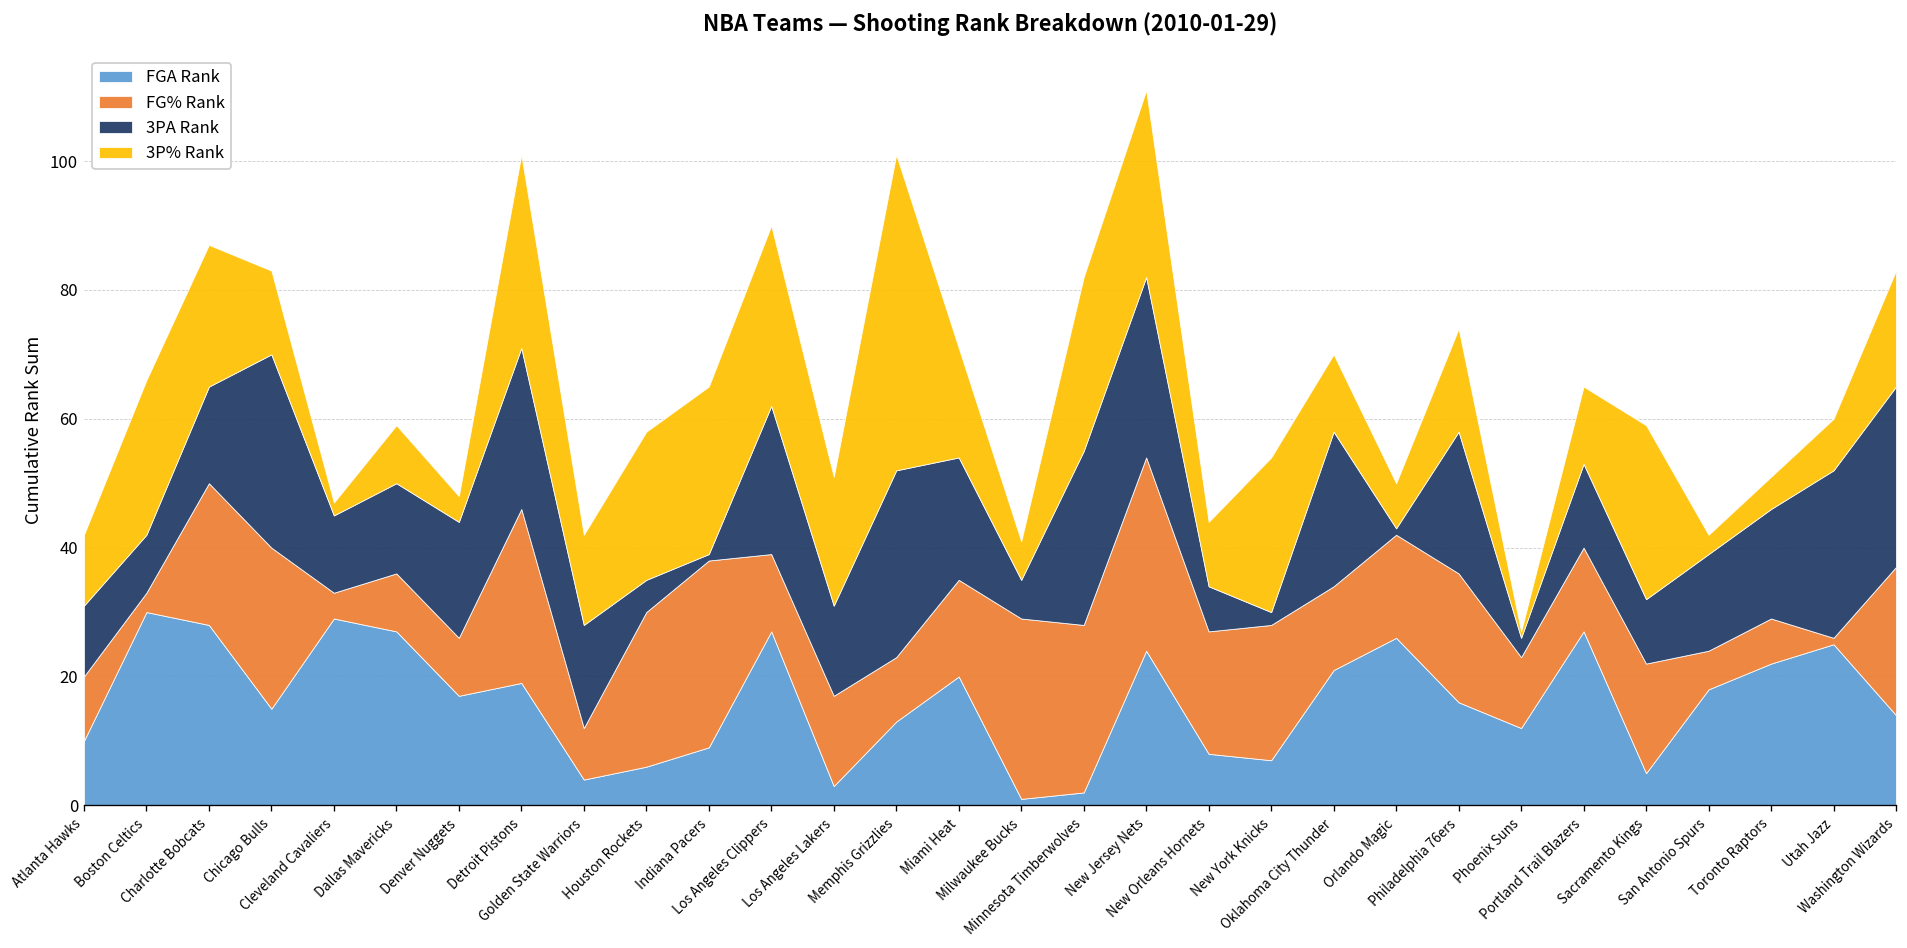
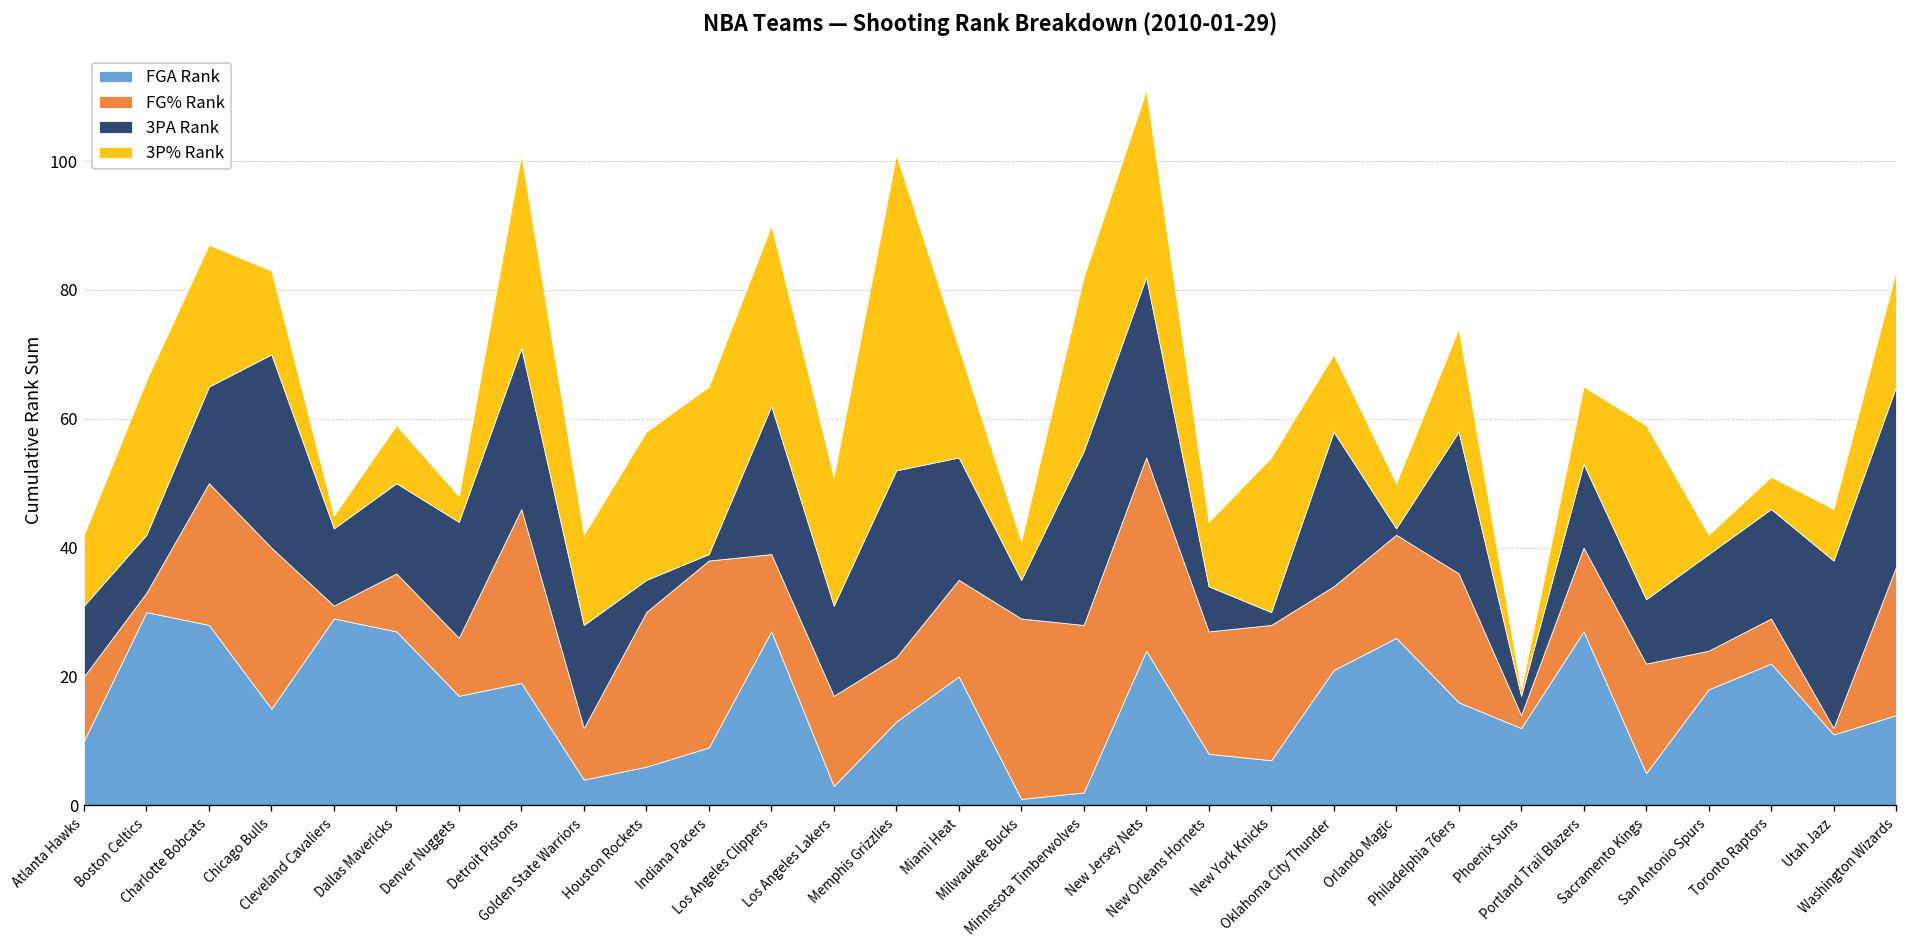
  {
    "FGA Rank": {
      "Atlanta Hawks": 10,
      "Boston Celtics": 30,
      "Charlotte Bobcats": 28,
      "Chicago Bulls": 15,
      "Cleveland Cavaliers": 29,
      "Dallas Mavericks": 27,
      "Denver Nuggets": 17,
      "Detroit Pistons": 19,
      "Golden State Warriors": 4,
      "Houston Rockets": 6,
      "Indiana Pacers": 9,
      "Los Angeles Clippers": 27,
      "Los Angeles Lakers": 3,
      "Memphis Grizzlies": 13,
      "Miami Heat": 20,
      "Milwaukee Bucks": 1,
      "Minnesota Timberwolves": 2,
      "New Jersey Nets": 24,
      "New Orleans Hornets": 8,
      "New York Knicks": 7,
      "Oklahoma City Thunder": 21,
      "Orlando Magic": 26,
      "Philadelphia 76ers": 16,
      "Phoenix Suns": 12,
      "Portland Trail Blazers": 27,
      "Sacramento Kings": 5,
      "San Antonio Spurs": 18,
      "Toronto Raptors": 22,
-     "Utah Jazz": 25,
+     "Utah Jazz": 11,
      "Washington Wizards": 14
    },
    "FG% Rank": {
      "Atlanta Hawks": 10,
      "Boston Celtics": 3,
      "Charlotte Bobcats": 22,
      "Chicago Bulls": 25,
-     "Cleveland Cavaliers": 4,
+     "Cleveland Cavaliers": 2,
      "Dallas Mavericks": 9,
      "Denver Nuggets": 9,
      "Detroit Pistons": 27,
      "Golden State Warriors": 8,
      "Houston Rockets": 24,
      "Indiana Pacers": 29,
      "Los Angeles Clippers": 12,
      "Los Angeles Lakers": 14,
      "Memphis Grizzlies": 10,
      "Miami Heat": 15,
      "Milwaukee Bucks": 28,
      "Minnesota Timberwolves": 26,
      "New Jersey Nets": 30,
      "New Orleans Hornets": 19,
      "New York Knicks": 21,
      "Oklahoma City Thunder": 13,
      "Orlando Magic": 16,
      "Philadelphia 76ers": 20,
-     "Phoenix Suns": 11,
+     "Phoenix Suns": 2,
      "Portland Trail Blazers": 13,
      "Sacramento Kings": 17,
      "San Antonio Spurs": 6,
      "Toronto Raptors": 7,
      "Utah Jazz": 1,
      "Washington Wizards": 23
    },
    "3PA Rank": {
      "Atlanta Hawks": 11,
      "Boston Celtics": 9,
      "Charlotte Bobcats": 15,
      "Chicago Bulls": 30,
      "Cleveland Cavaliers": 12,
      "Dallas Mavericks": 14,
      "Denver Nuggets": 18,
      "Detroit Pistons": 25,
      "Golden State Warriors": 16,
      "Houston Rockets": 5,
      "Indiana Pacers": 1,
      "Los Angeles Clippers": 23,
      "Los Angeles Lakers": 14,
      "Memphis Grizzlies": 29,
      "Miami Heat": 19,
      "Milwaukee Bucks": 6,
      "Minnesota Timberwolves": 27,
      "New Jersey Nets": 28,
      "New Orleans Hornets": 7,
      "New York Knicks": 2,
      "Oklahoma City Thunder": 24,
      "Orlando Magic": 1,
      "Philadelphia 76ers": 22,
      "Phoenix Suns": 3,
      "Portland Trail Blazers": 13,
      "Sacramento Kings": 10,
      "San Antonio Spurs": 15,
      "Toronto Raptors": 17,
      "Utah Jazz": 26,
      "Washington Wizards": 28
    },
    "3P% Rank": {
      "Atlanta Hawks": 11,
      "Boston Celtics": 24,
      "Charlotte Bobcats": 22,
      "Chicago Bulls": 13,
      "Cleveland Cavaliers": 2,
      "Dallas Mavericks": 9,
      "Denver Nuggets": 4,
      "Detroit Pistons": 30,
      "Golden State Warriors": 14,
      "Houston Rockets": 23,
      "Indiana Pacers": 26,
      "Los Angeles Clippers": 28,
      "Los Angeles Lakers": 20,
      "Memphis Grizzlies": 49,
      "Miami Heat": 17,
      "Milwaukee Bucks": 6,
      "Minnesota Timberwolves": 27,
      "New Jersey Nets": 29,
      "New Orleans Hornets": 10,
      "New York Knicks": 24,
      "Oklahoma City Thunder": 12,
      "Orlando Magic": 7,
      "Philadelphia 76ers": 16,
      "Phoenix Suns": 1,
      "Portland Trail Blazers": 12,
      "Sacramento Kings": 27,
      "San Antonio Spurs": 3,
      "Toronto Raptors": 5,
      "Utah Jazz": 8,
      "Washington Wizards": 18
    }
  }
